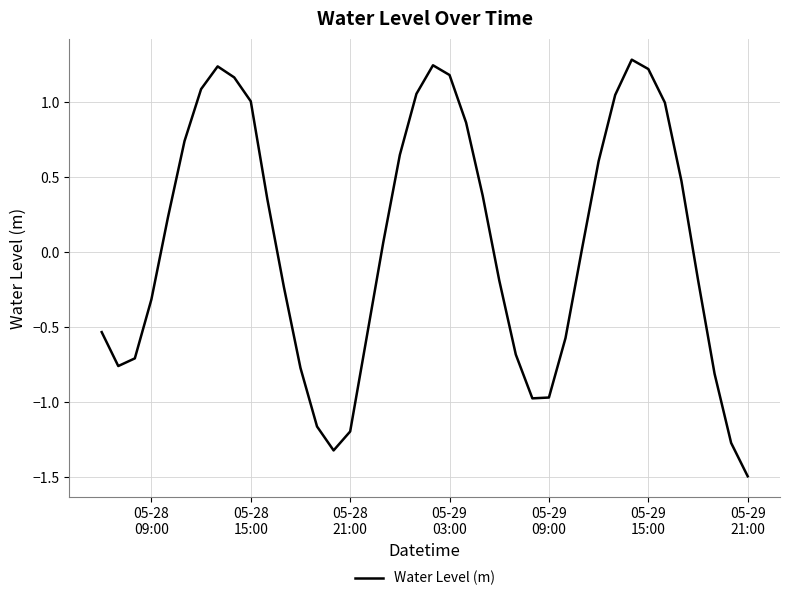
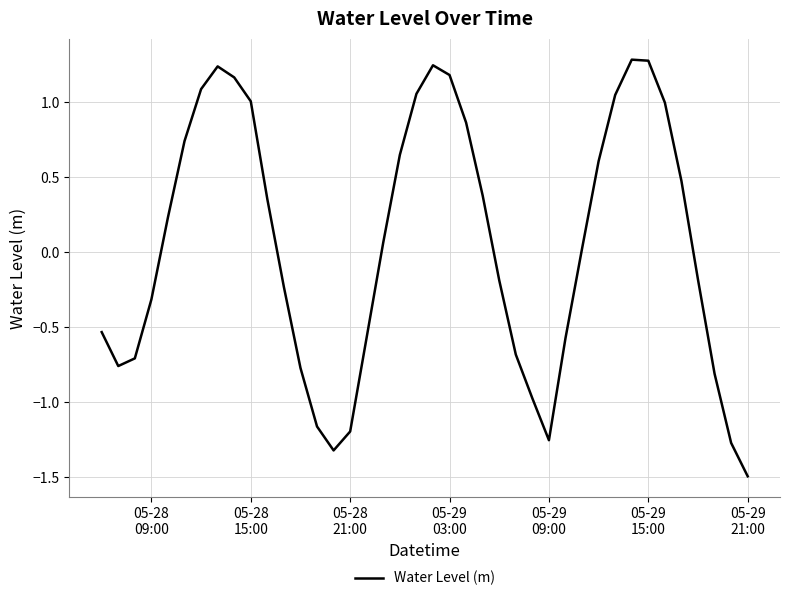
  {
    "05-28 09:00": -0.31,
    "05-28 15:00": 1.01,
    "05-28 21:00": -1.20,
    "05-29 03:00": 1.18,
-   "05-29 09:00": -0.97,
-   "05-29 15:00": 1.22,
+   "05-29 09:00": -1.25,
+   "05-29 15:00": 1.28,
    "05-29 21:00": -1.49
  }
